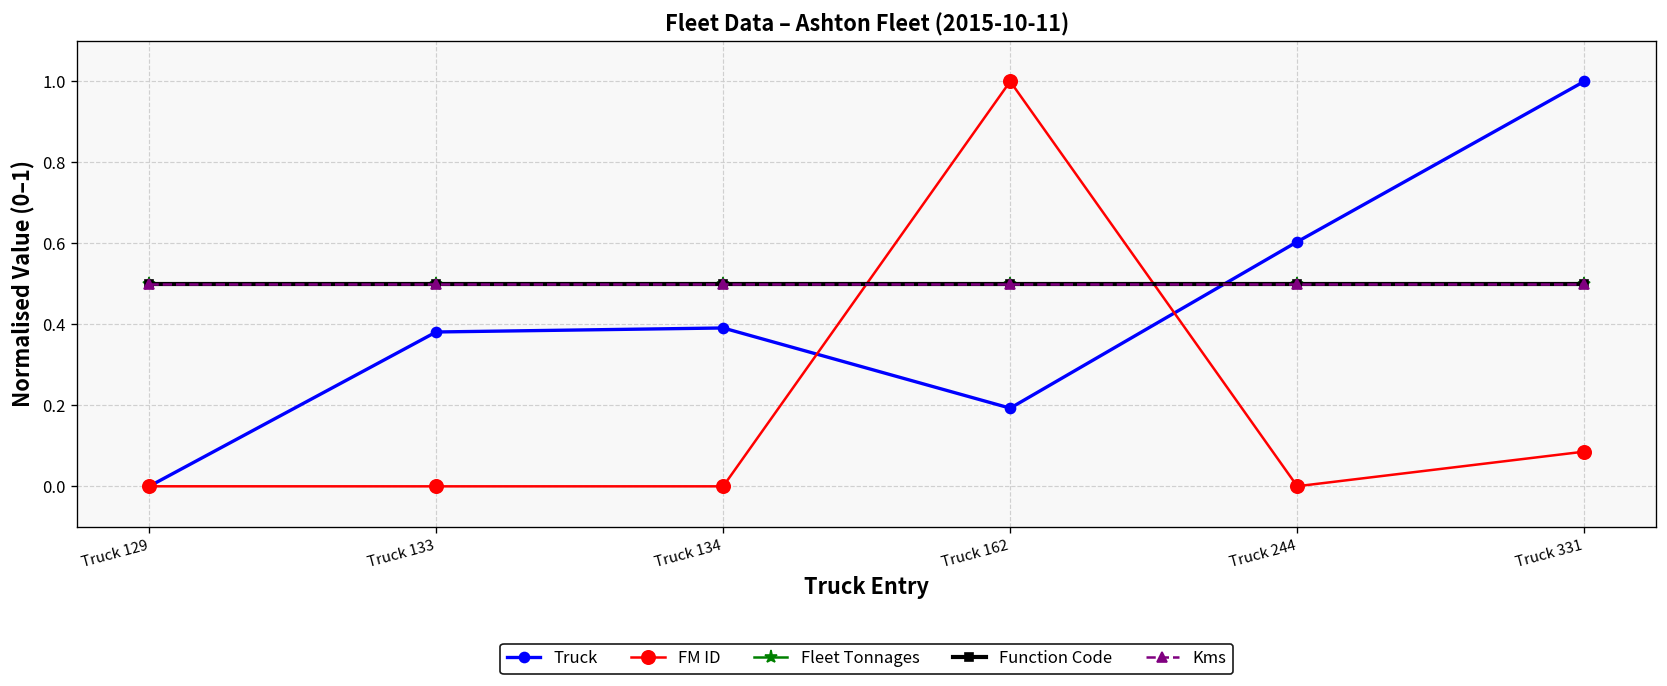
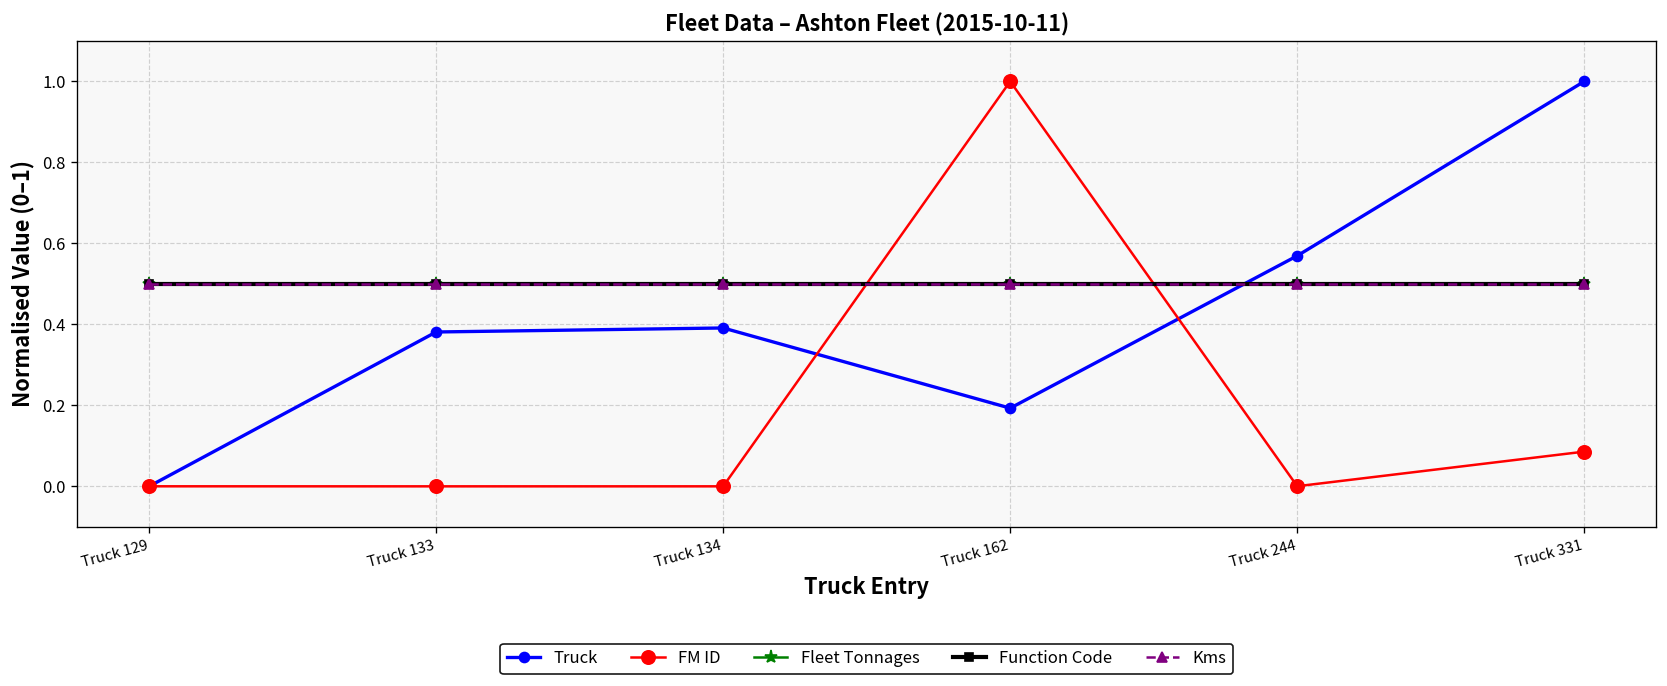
  {
    "Truck": {
      "Truck 133": 0.38,
      "Truck 134": 0.39,
      "Truck 162": 0.19,
-     "Truck 244": 0.60,
+     "Truck 244": 0.57,
      "Truck 331": 1.00
    },
    "FM ID": {
      "Truck 133": 0.00,
      "Truck 134": 0.00,
      "Truck 162": 1.00,
      "Truck 244": 0.00,
      "Truck 331": 0.09
    },
    "Kms": {
      "Truck 129": 0.50,
      "Truck 133": 0.50,
      "Truck 134": 0.50,
      "Truck 162": 0.50,
      "Truck 244": 0.50,
      "Truck 331": 0.50
    }
  }
